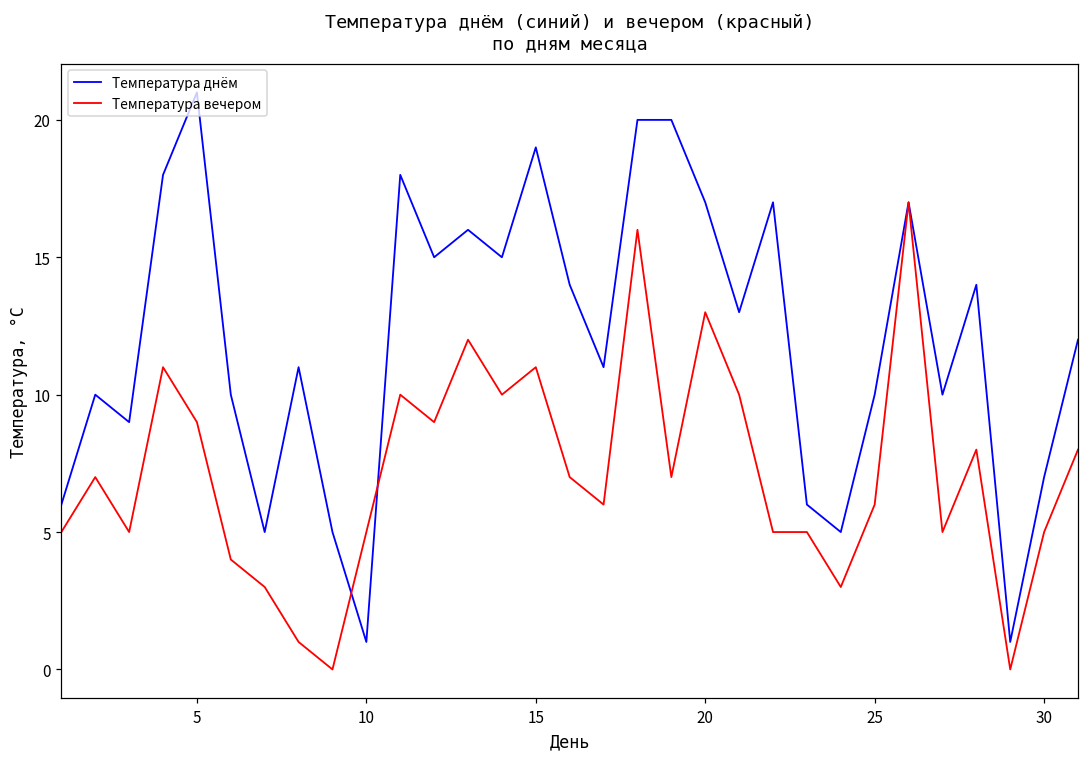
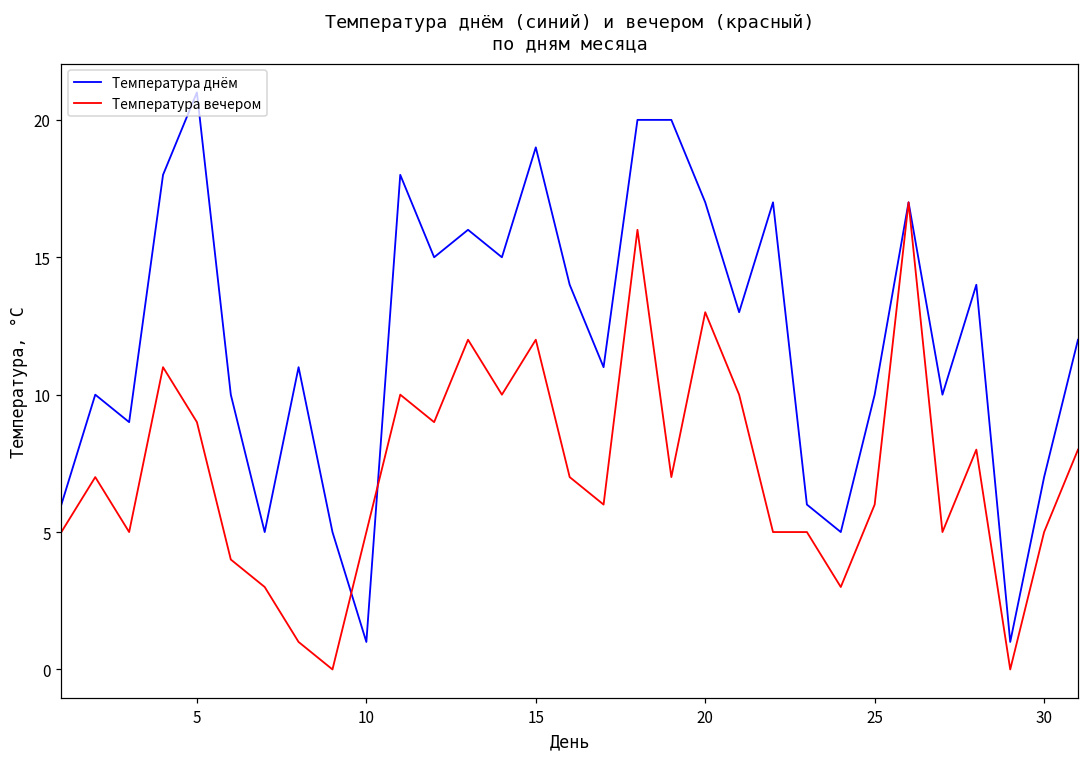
  {
    "Температура днём": {
      "10": 1,
      "15": 19,
      "20": 17,
      "25": 10,
      "30": 7
    },
    "Температура вечером": {
      "5": 9,
      "10": 5,
-     "15": 11,
+     "15": 12,
      "20": 13,
      "25": 6,
      "30": 5
    }
  }
